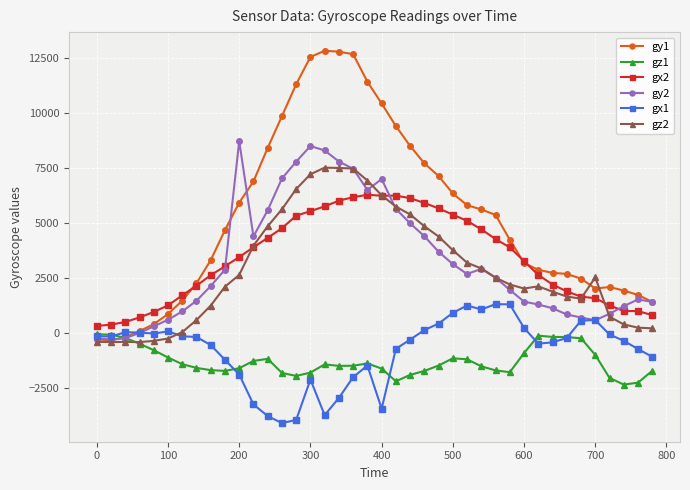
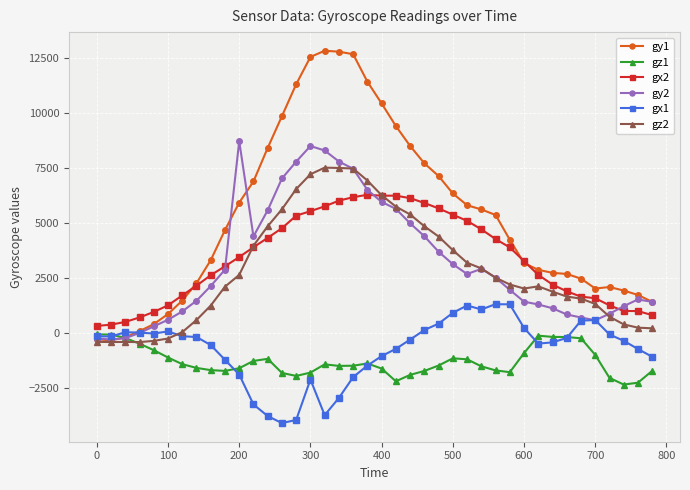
  {
    "gz1": {
      "100": -1100,
      "200": -1600,
      "300": -1800,
      "400": -1600,
      "500": -1100,
      "600": -900,
      "700": -1000
    },
    "gy2": {
      "100": 600,
      "200": 8700,
      "300": 8500,
-     "400": 7000,
+     "400": 6000,
      "500": 3100,
      "600": 1400
    },
    "gx1": {
      "100": 100,
      "200": -1900,
      "300": -2100,
-     "400": -3400,
+     "400": -1000,
      "500": 900,
      "600": 200
    },
    "gz2": {
      "0": -400,
      "100": -200,
      "200": 2700,
      "300": 7200,
      "500": 3800,
      "600": 2000,
-     "700": 2500
+     "700": 1300
    }
  }
